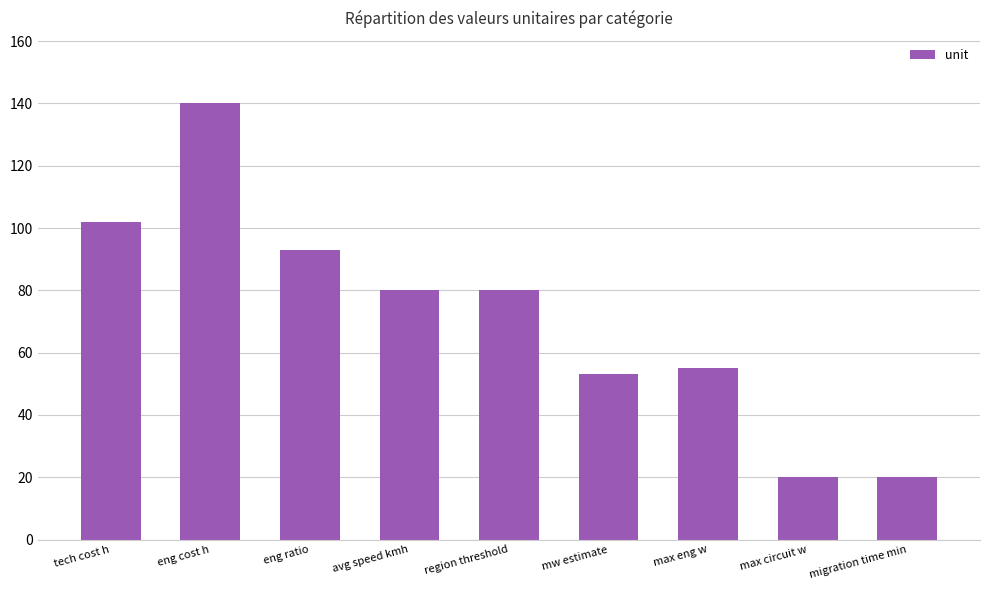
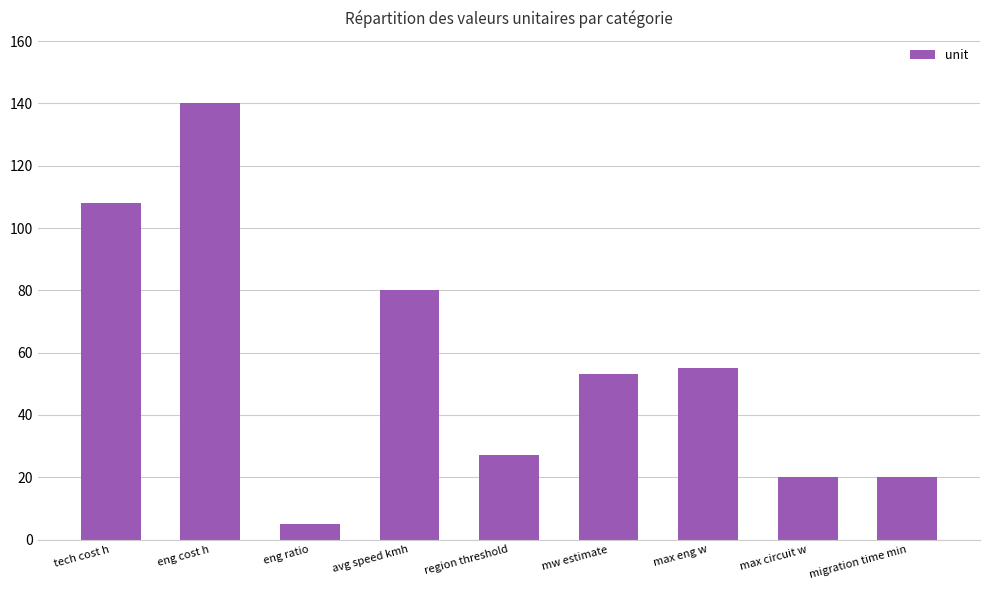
  {
-   "tech cost h": 102,
+   "tech cost h": 108,
    "eng cost h": 140,
-   "eng ratio": 93,
+   "eng ratio": 5,
    "avg speed kmh": 80,
-   "region threshold": 80,
+   "region threshold": 27,
    "mw estimate": 53,
    "max eng w": 55,
    "max circuit w": 20,
    "migration time min": 20
  }
